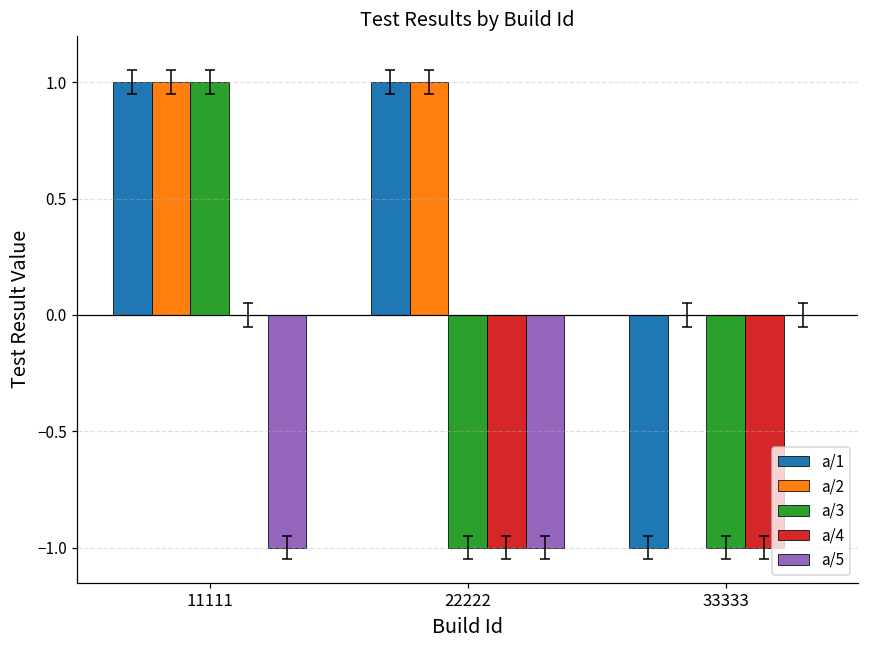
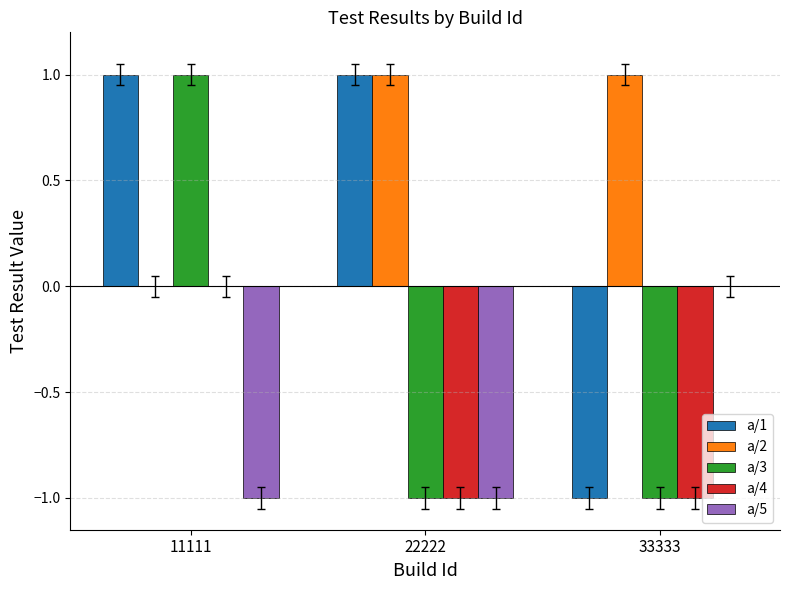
  {
    "a/1": {
      "11111": 1,
      "22222": 1,
      "33333": -1
    },
    "a/2": {
-     "11111": 1,
+     "11111": 0,
      "22222": 1,
-     "33333": 0
+     "33333": 1
    },
    "a/3": {
      "11111": 1,
      "22222": -1,
      "33333": -1
    },
    "a/4": {
      "11111": 0,
      "22222": -1,
      "33333": -1
    },
    "a/5": {
      "11111": -1,
      "22222": -1,
      "33333": 0
    }
  }
